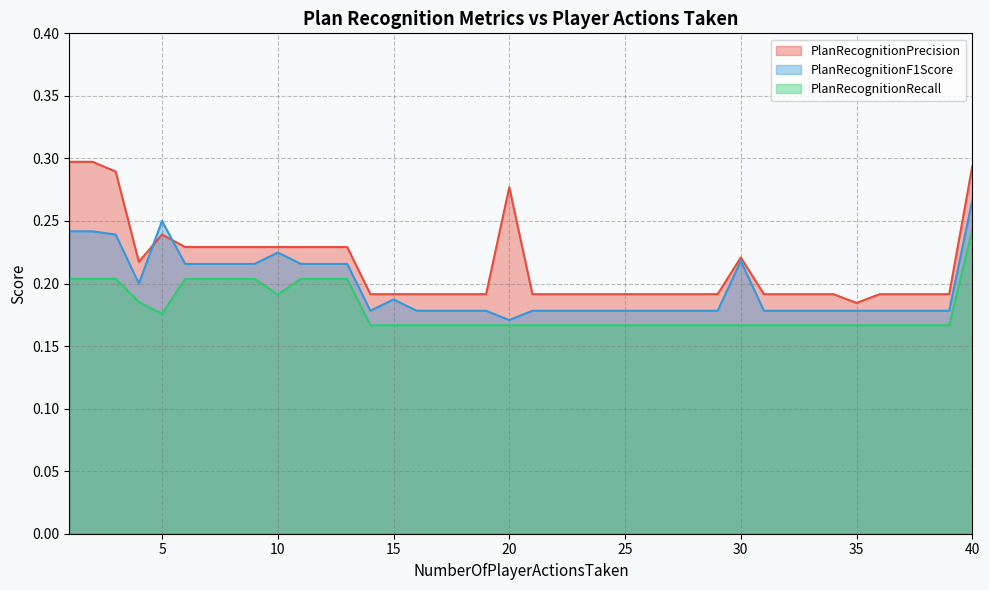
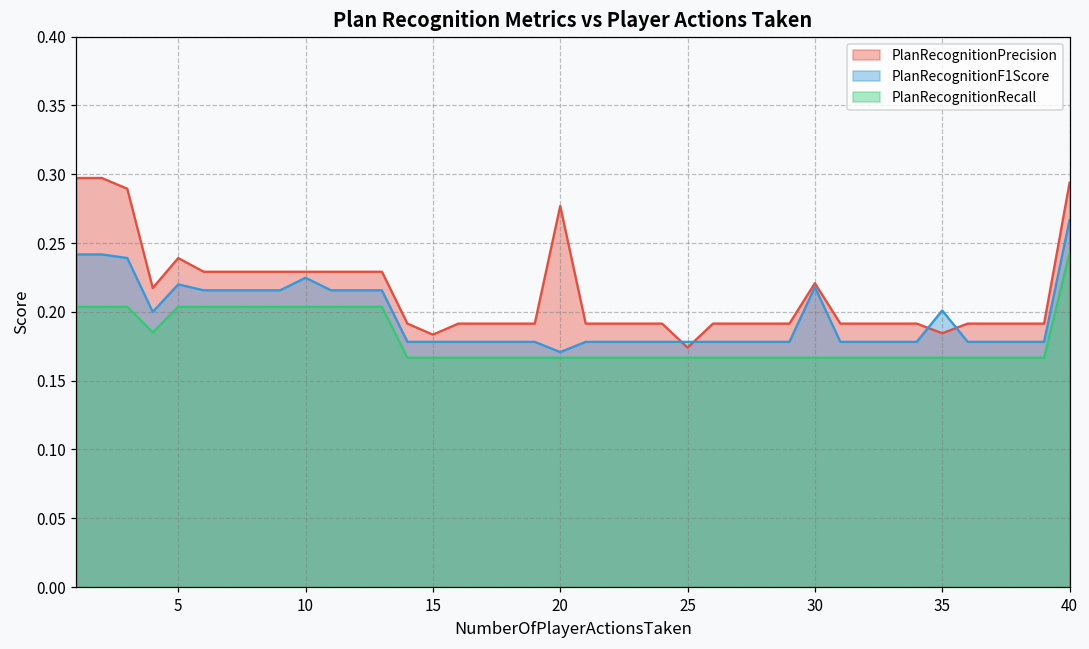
  {
    "PlanRecognitionPrecision": {
      "5": 0.239,
      "10": 0.229,
-     "15": 0.191,
+     "15": 0.183,
      "20": 0.277,
-     "25": 0.191,
+     "25": 0.174,
      "30": 0.221,
      "35": 0.184,
      "40": 0.294
    },
    "PlanRecognitionF1Score": {
-     "5": 0.25,
+     "5": 0.22,
      "10": 0.225,
-     "15": 0.187,
+     "15": 0.178,
      "20": 0.171,
      "25": 0.178,
      "30": 0.218,
-     "35": 0.178,
+     "35": 0.201,
      "40": 0.267
    },
    "PlanRecognitionRecall": {
-     "5": 0.176,
-     "10": 0.191,
+     "5": 0.204,
+     "10": 0.204,
      "15": 0.167,
      "20": 0.167,
      "25": 0.167,
      "30": 0.167,
      "35": 0.167,
      "40": 0.243
    }
  }
